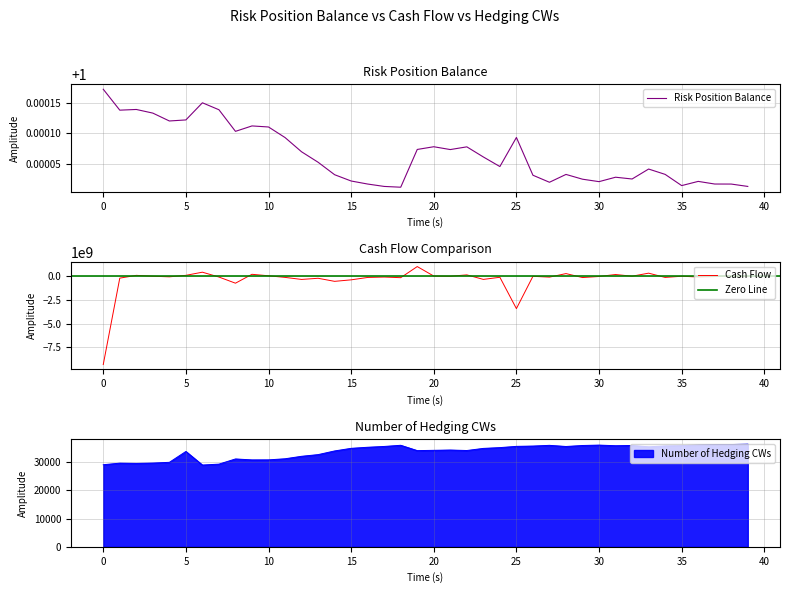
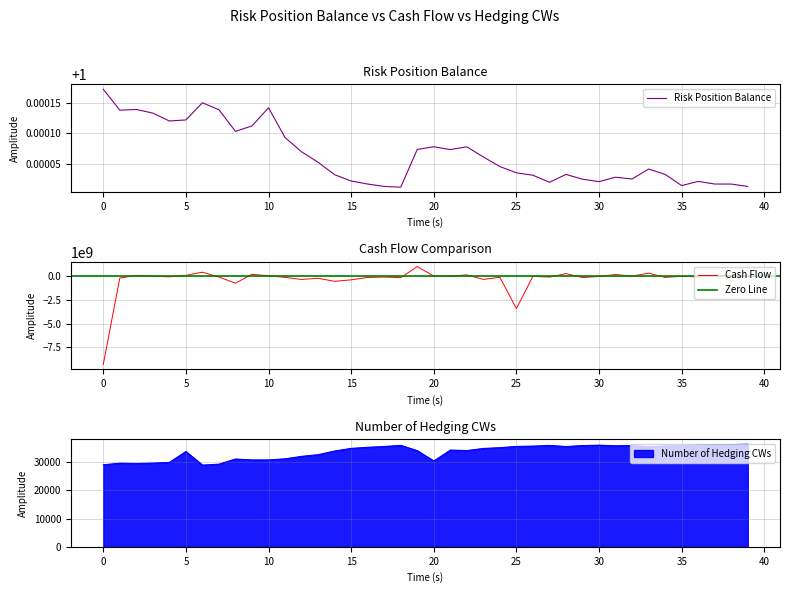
  {
    "Risk Position Balance": {
      "0": 1.00017,
      "5": 1.00012,
-     "10": 1.00011,
+     "10": 1.00014,
      "15": 1.00002,
      "20": 1.00008,
-     "25": 1.00009,
+     "25": 1.00004,
      "30": 1.00002,
      "35": 1.00001
    },
    "Cash Flow Comparison": {
      "0": -9000000000,
      "5": 0,
      "10": 0,
      "15": 0,
      "20": 0,
      "25": -3000000000,
      "30": 0,
      "35": 0
    },
    "Number of Hedging CWs": {
      "0": 29000,
      "5": 34000,
      "10": 31000,
      "15": 35000,
-     "20": 34000,
+     "20": 30000,
      "25": 36000,
      "30": 36000
    }
  }
